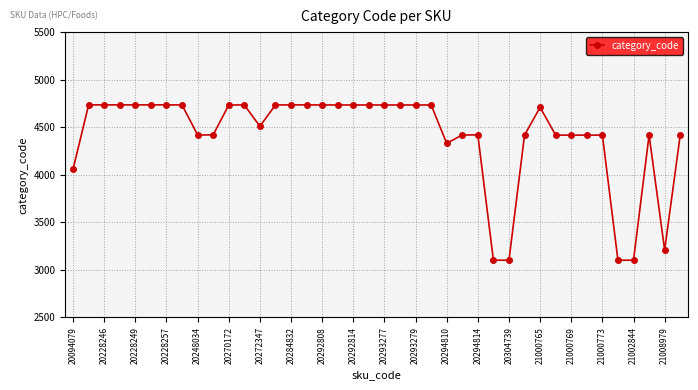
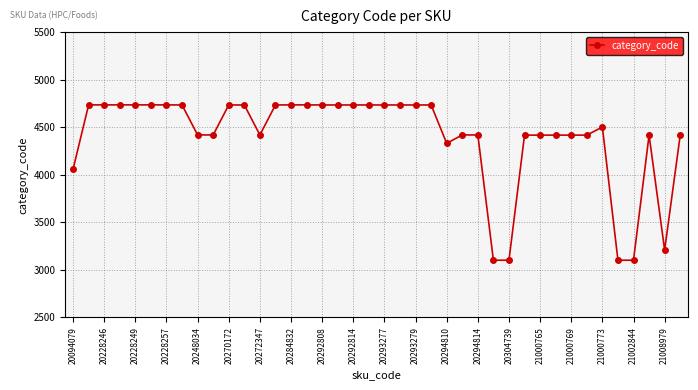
  {
    "20094079": 4100,
    "20228246": 4700,
    "20228249": 4700,
    "20228257": 4700,
    "20248034": 4400,
    "20270172": 4700,
-   "20272347": 4500,
+   "20272347": 4400,
    "20284832": 4700,
    "20292808": 4700,
    "20292814": 4700,
    "20293277": 4700,
    "20293279": 4700,
    "20294810": 4300,
    "20294814": 4400,
    "20304739": 3100,
-   "21000765": 4700,
+   "21000765": 4400,
    "21000769": 4400,
-   "21000773": 4400,
+   "21000773": 4500,
    "21002844": 3100,
    "21008979": 3200
  }
